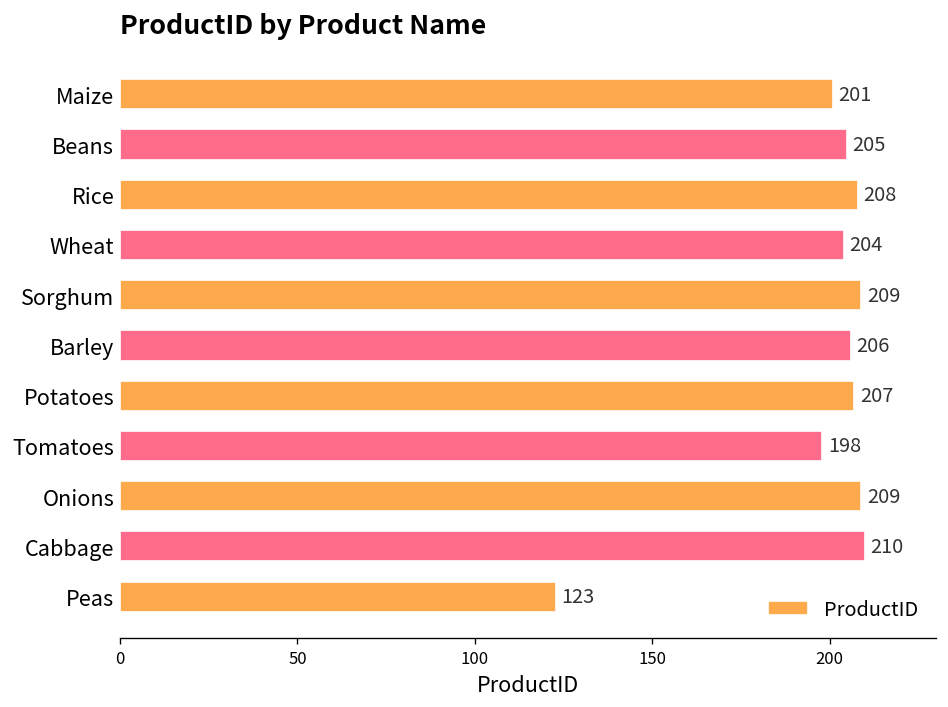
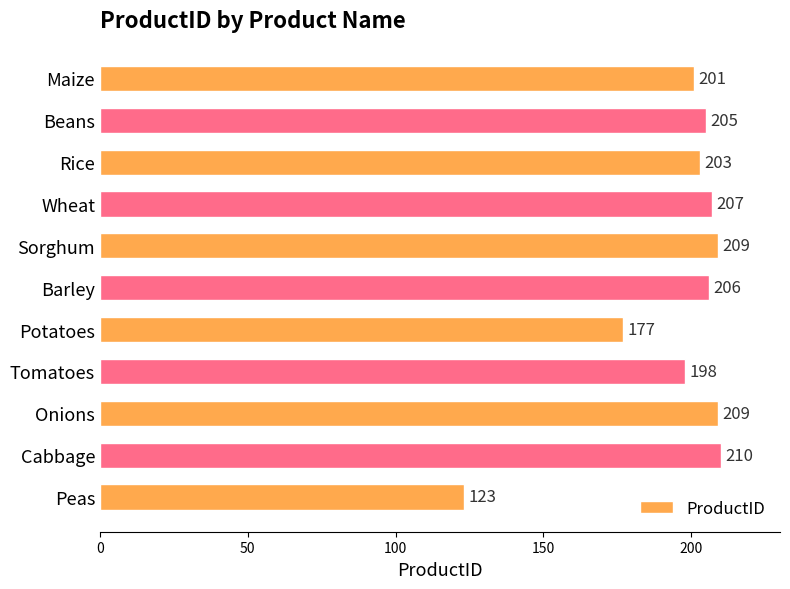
  {
    "Maize": 201,
    "Beans": 205,
-   "Rice": 208,
-   "Wheat": 204,
+   "Rice": 203,
+   "Wheat": 207,
    "Sorghum": 209,
    "Barley": 206,
-   "Potatoes": 207,
+   "Potatoes": 177,
    "Tomatoes": 198,
    "Onions": 209,
    "Cabbage": 210,
    "Peas": 123
  }
